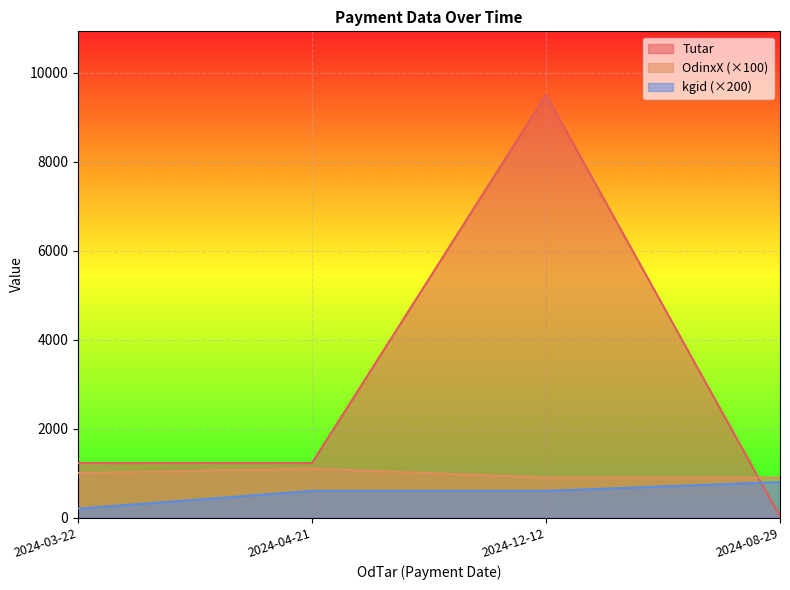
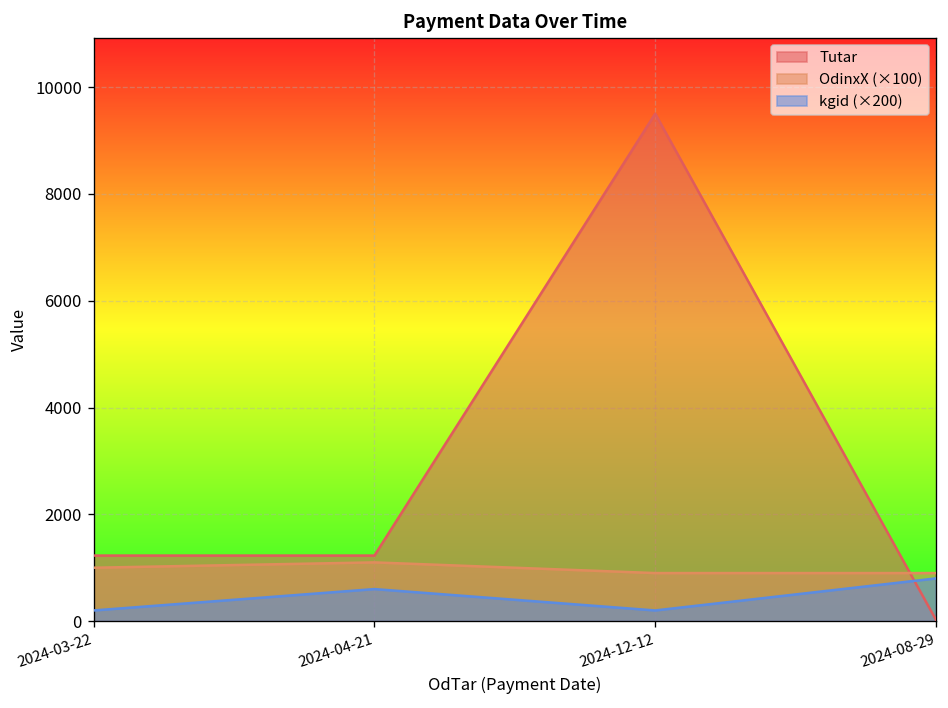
  {
    "kgid (×200)": {
      "2024-03-22": 200,
      "2024-04-21": 600,
-     "2024-12-12": 600,
+     "2024-12-12": 200,
      "2024-08-29": 800
    }
  }
